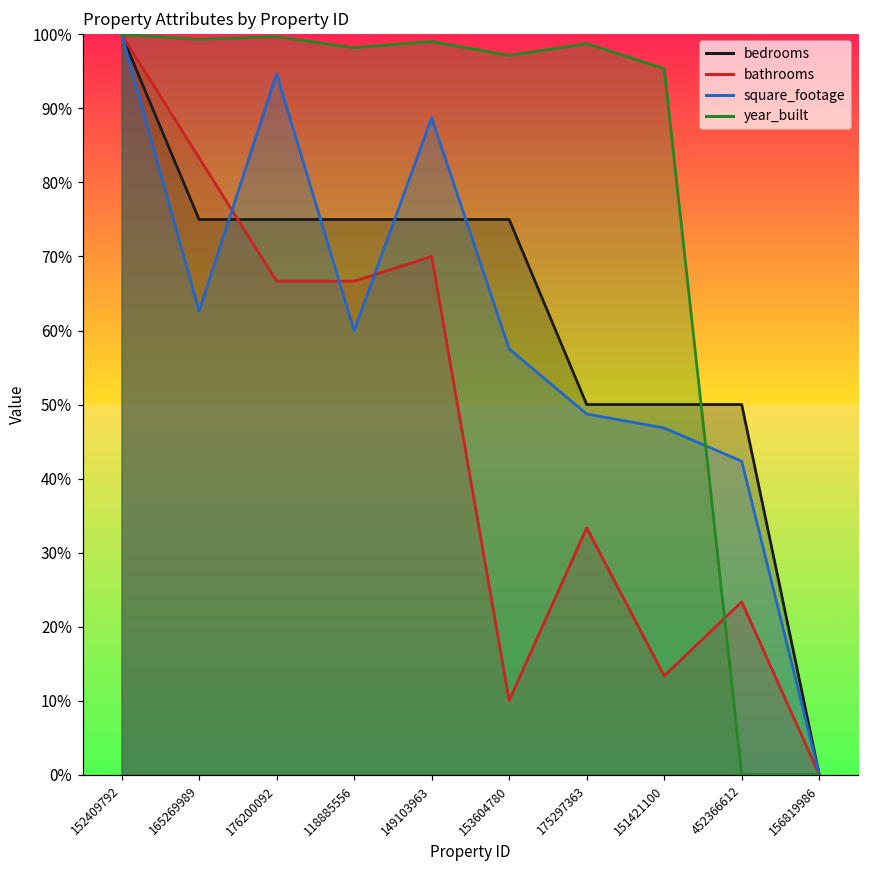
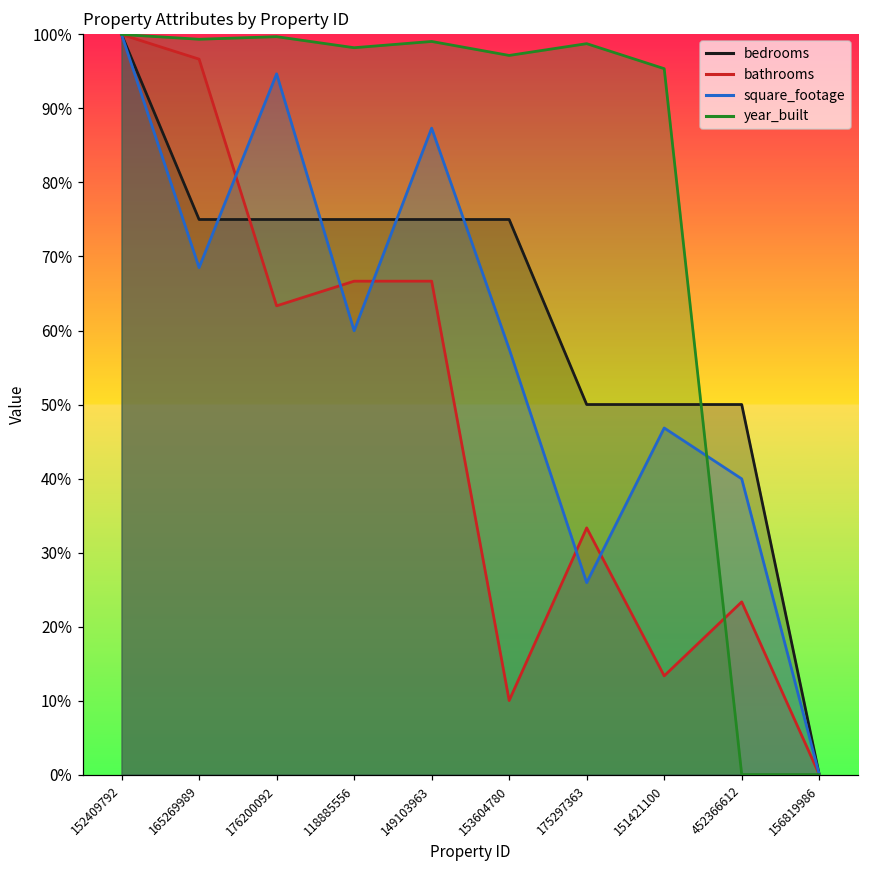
  {
    "bathrooms": {
-     "165269989": "83%",
-     "176200092": "67%",
+     "165269989": "97%",
+     "176200092": "63%",
      "118885556": "67%",
-     "149103963": "70%",
+     "149103963": "67%",
      "153604780": "10%",
      "175297363": "33%",
      "151421100": "13%",
      "452366612": "23%"
    },
    "square_footage": {
-     "165269989": "63%",
+     "165269989": "68%",
      "176200092": "95%",
      "118885556": "60%",
-     "149103963": "89%",
+     "149103963": "87%",
      "153604780": "58%",
-     "175297363": "49%",
+     "175297363": "26%",
      "151421100": "47%",
-     "452366612": "42%"
+     "452366612": "40%"
    }
  }
